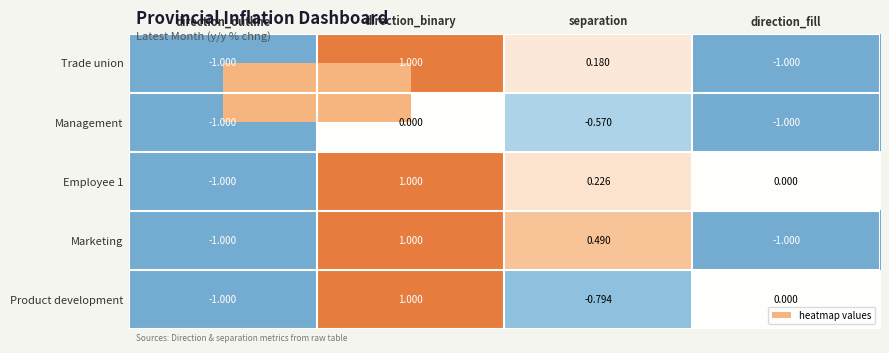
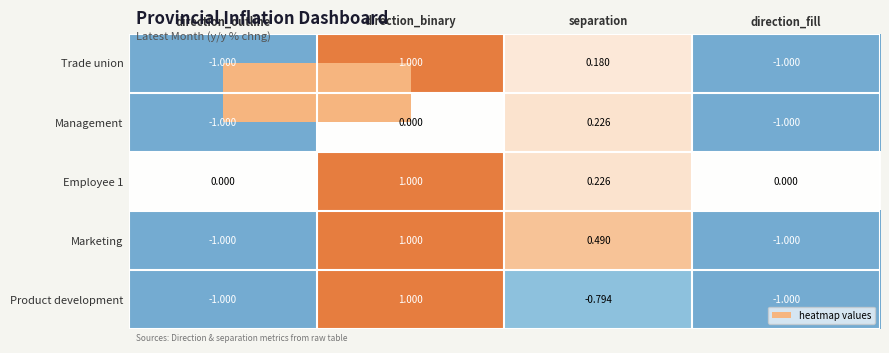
  {
    "Trade union": {
      "separation": 0.180,
      "direction_fill": -1.000
    },
    "Management": {
-     "separation": -0.570,
+     "separation": 0.226,
      "direction_fill": -1.000
    },
    "Employee 1": {
-     "direction_outline": -1.000,
+     "direction_outline": 0.000,
      "direction_binary": 1.000,
      "separation": 0.226,
      "direction_fill": 0.000
    },
    "Marketing": {
      "direction_outline": -1.000,
      "direction_binary": 1.000,
      "separation": 0.490,
      "direction_fill": -1.000
    },
    "Product development": {
      "direction_outline": -1.000,
      "direction_binary": 1.000,
      "separation": -0.794,
-     "direction_fill": 0.000
+     "direction_fill": -1.000
    }
  }
